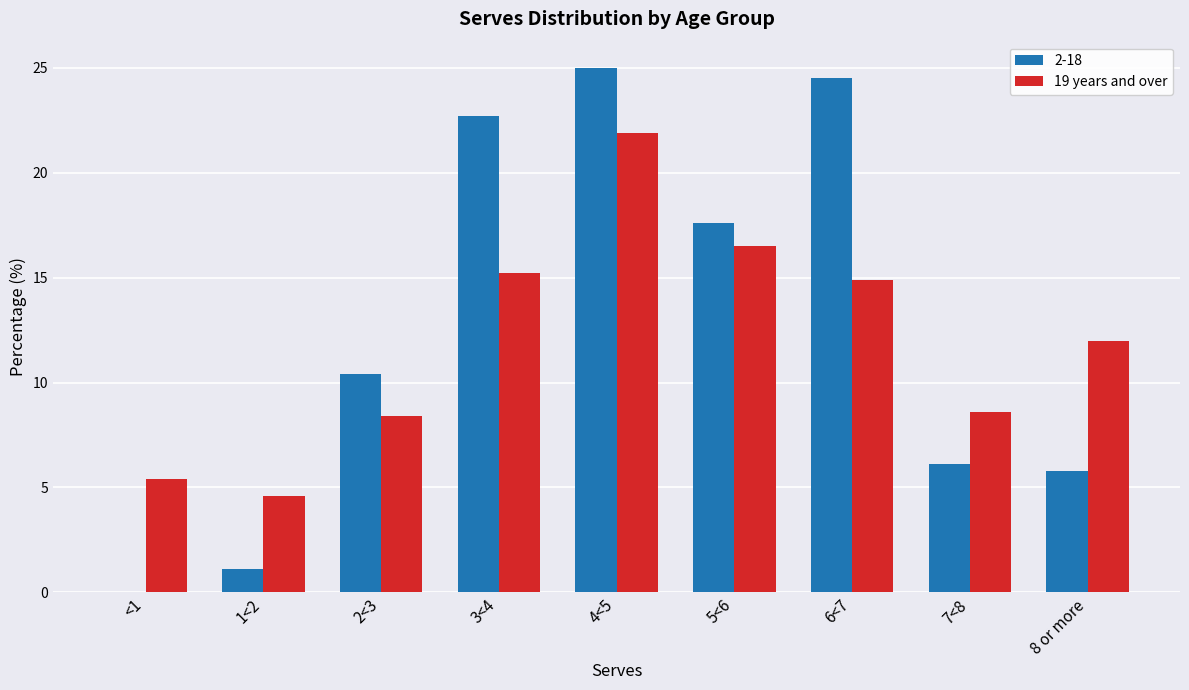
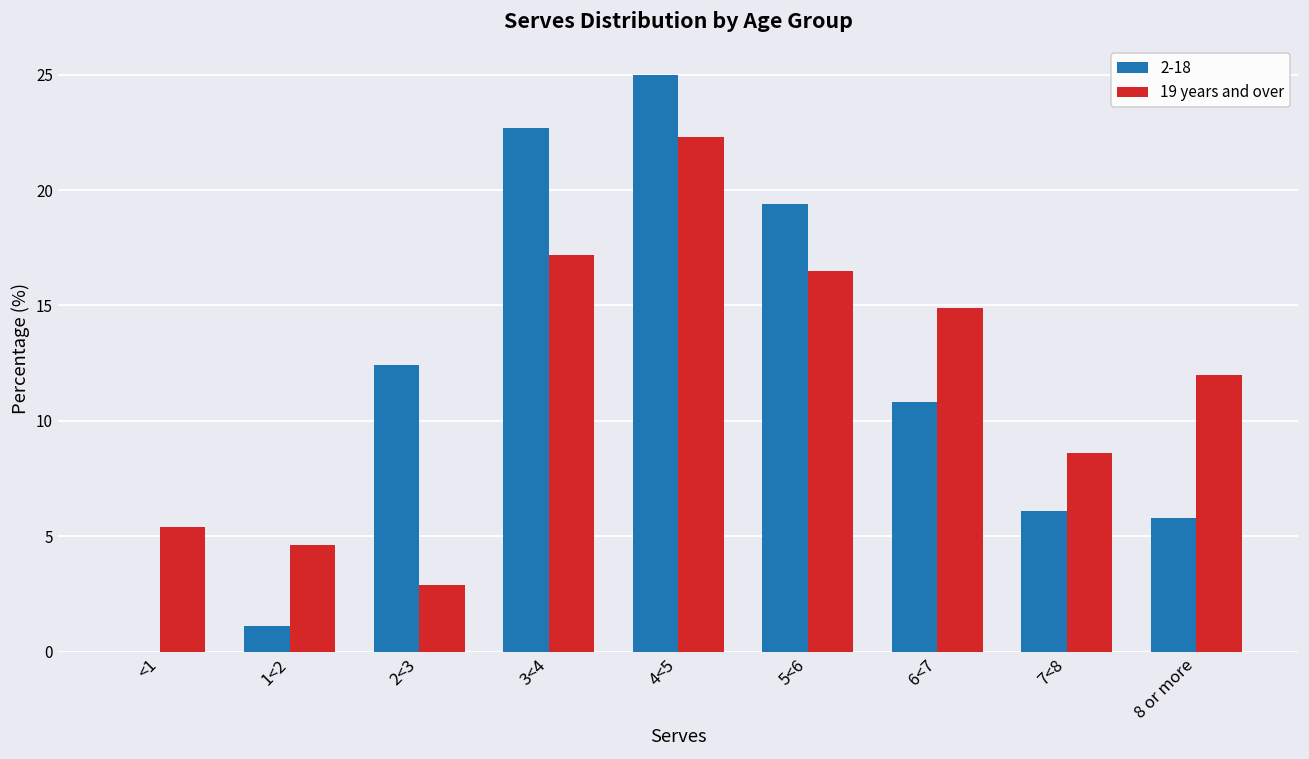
  {
    "2-18": {
      "<1": 0.0,
      "1<2": 1.1,
-     "2<3": 10.4,
+     "2<3": 12.4,
      "3<4": 22.7,
      "4<5": 25.0,
-     "5<6": 17.6,
-     "6<7": 24.5,
+     "5<6": 19.4,
+     "6<7": 10.8,
      "7<8": 6.1,
      "8 or more": 5.8
    },
    "19 years and over": {
      "<1": 5.4,
      "1<2": 4.6,
-     "2<3": 8.4,
-     "3<4": 15.2,
-     "4<5": 21.9,
+     "2<3": 2.9,
+     "3<4": 17.2,
+     "4<5": 22.3,
      "5<6": 16.5,
      "6<7": 14.9,
      "7<8": 8.6,
      "8 or more": 12.0
    }
  }
